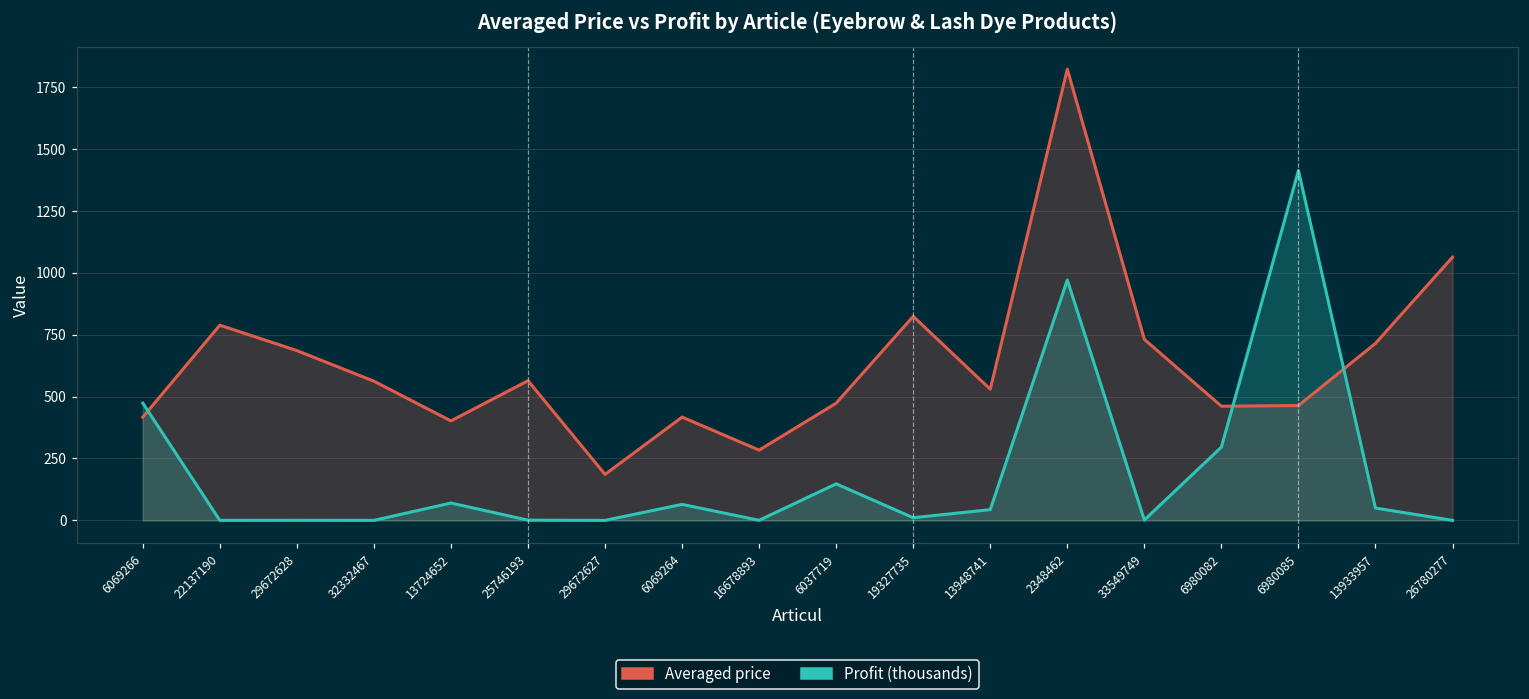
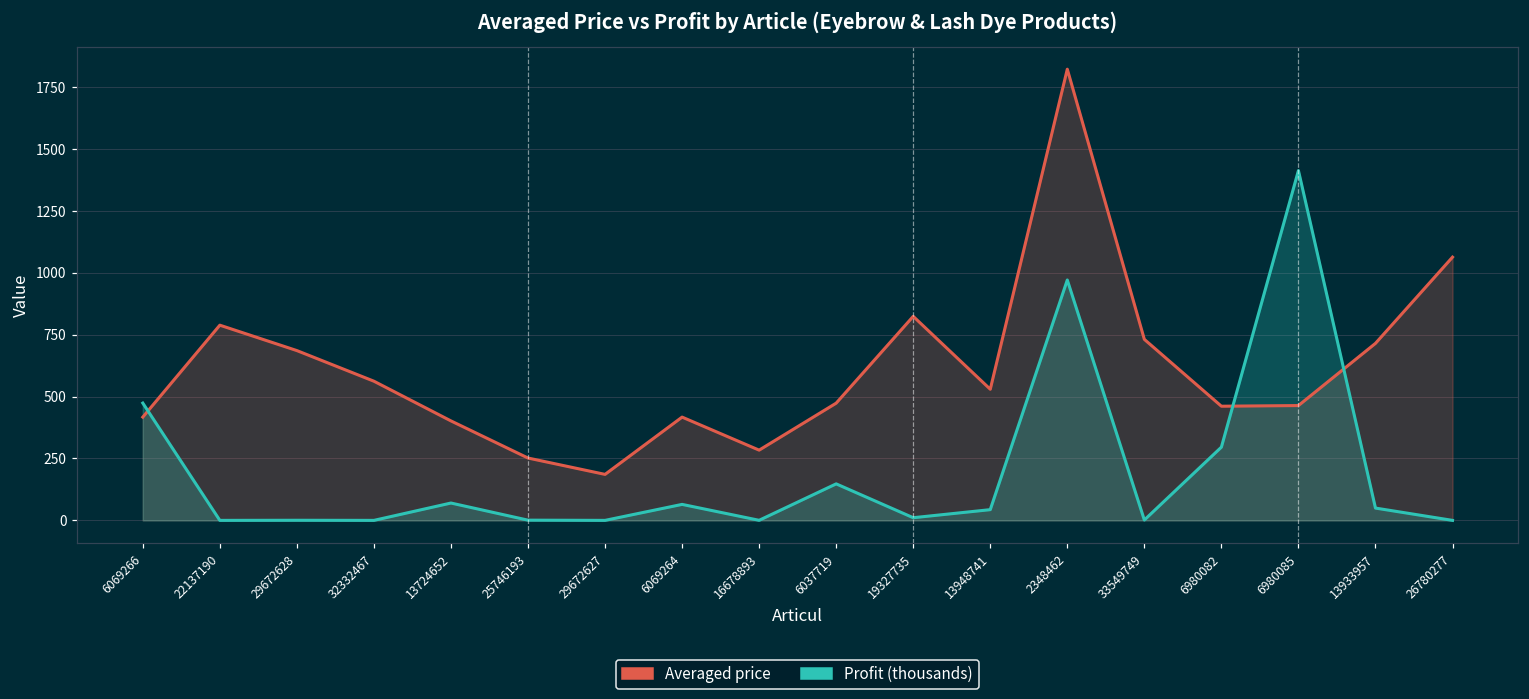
  {
    "Averaged price": {
      "6069266": 420,
      "22137190": 790,
      "29672628": 690,
      "32332467": 560,
      "13724652": 400,
-     "25746193": 560,
+     "25746193": 250,
      "29672627": 190,
      "6069264": 420,
      "16678893": 280,
      "6037719": 470,
      "19327735": 820,
      "13948741": 530,
      "2348462": 1820,
      "33549749": 730,
      "6980082": 460,
      "6980085": 460,
      "13933957": 710,
      "26780277": 1060
    },
    "Profit (thousands)": {
      "6069266": 470,
      "22137190": 0,
      "29672628": 0,
      "32332467": 0,
      "13724652": 70,
      "25746193": 0,
      "29672627": 0,
      "6069264": 60,
      "16678893": 0,
      "6037719": 150,
      "19327735": 10,
      "13948741": 40,
      "2348462": 970,
      "33549749": 0,
      "6980082": 300,
      "6980085": 1410,
      "13933957": 50,
      "26780277": 0
    }
  }
